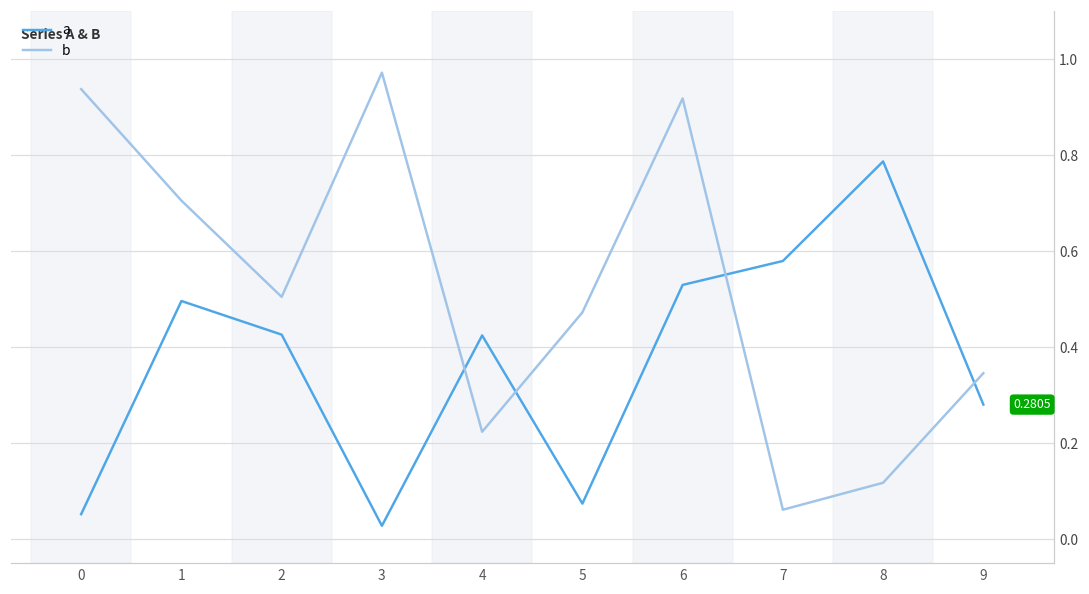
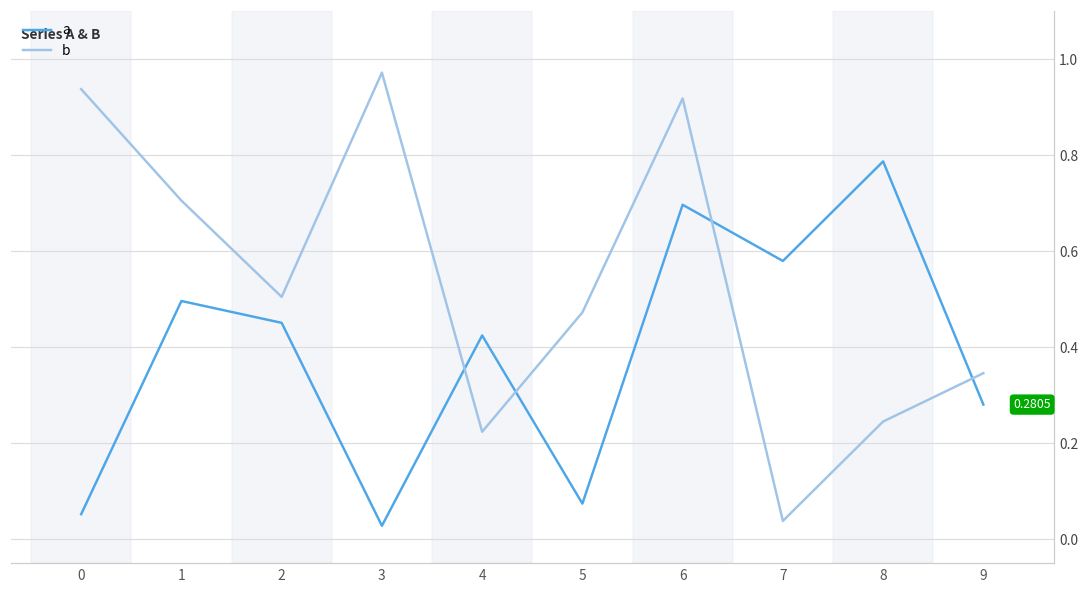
  {
    "a": {
      "0": 0.05,
      "1": 0.50,
-     "2": 0.43,
+     "2": 0.45,
      "3": 0.03,
      "4": 0.42,
      "5": 0.07,
-     "6": 0.53,
+     "6": 0.70,
      "7": 0.58,
      "8": 0.79,
      "9": 0.28
    },
    "b": {
      "0": 0.94,
      "1": 0.71,
      "2": 0.50,
      "3": 0.97,
      "4": 0.22,
      "5": 0.47,
      "6": 0.92,
-     "7": 0.06,
-     "8": 0.12,
+     "7": 0.04,
+     "8": 0.25,
      "9": 0.35
    }
  }
